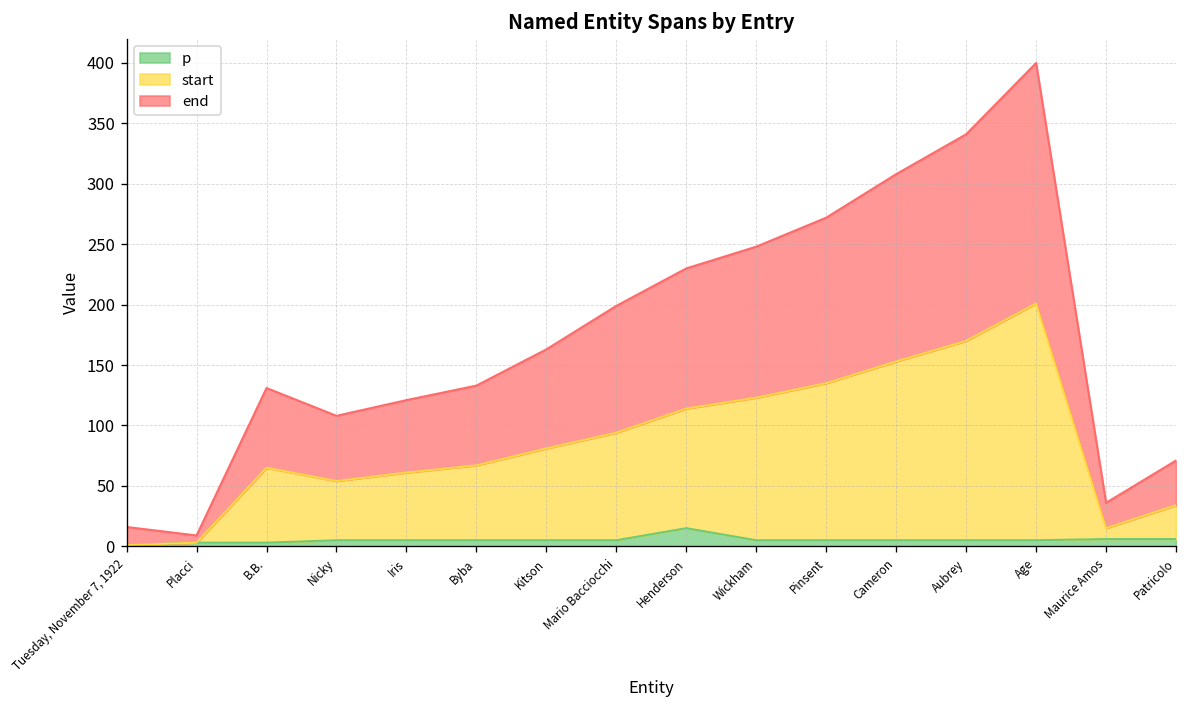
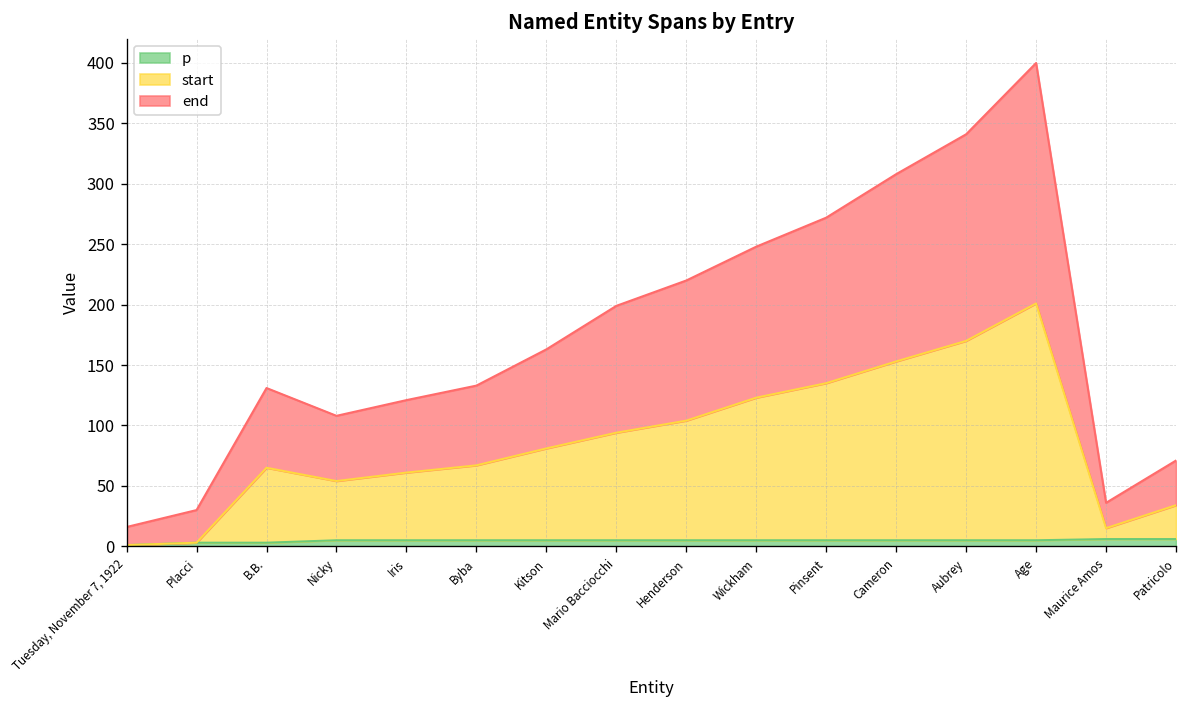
  {
    "p": {
      "B.B.": 3,
      "Nicky": 5,
      "Iris": 5,
      "Byba": 5,
      "Kitson": 5,
      "Mario Bacciocchi": 5,
-     "Henderson": 15,
+     "Henderson": 5,
      "Wickham": 5,
      "Pinsent": 5,
      "Cameron": 5,
      "Aubrey": 5,
      "Age": 5,
      "Maurice Amos": 6,
      "Patricolo": 6
    },
    "start": {
      "B.B.": 62,
      "Nicky": 49,
      "Iris": 56,
      "Byba": 62,
      "Kitson": 76,
      "Mario Bacciocchi": 89,
      "Henderson": 99,
      "Wickham": 118,
      "Pinsent": 130,
      "Cameron": 148,
      "Aubrey": 165,
      "Age": 196,
      "Maurice Amos": 9,
      "Patricolo": 28
    },
    "end": {
      "Tuesday, November 7, 1922": 15,
-     "Placci": 6,
+     "Placci": 27,
      "B.B.": 66,
      "Nicky": 54,
      "Iris": 60,
      "Byba": 66,
      "Kitson": 82,
      "Mario Bacciocchi": 105,
      "Henderson": 116,
      "Wickham": 125,
      "Pinsent": 137,
      "Cameron": 155,
      "Aubrey": 171,
      "Age": 199,
      "Maurice Amos": 21,
      "Patricolo": 37
    }
  }
